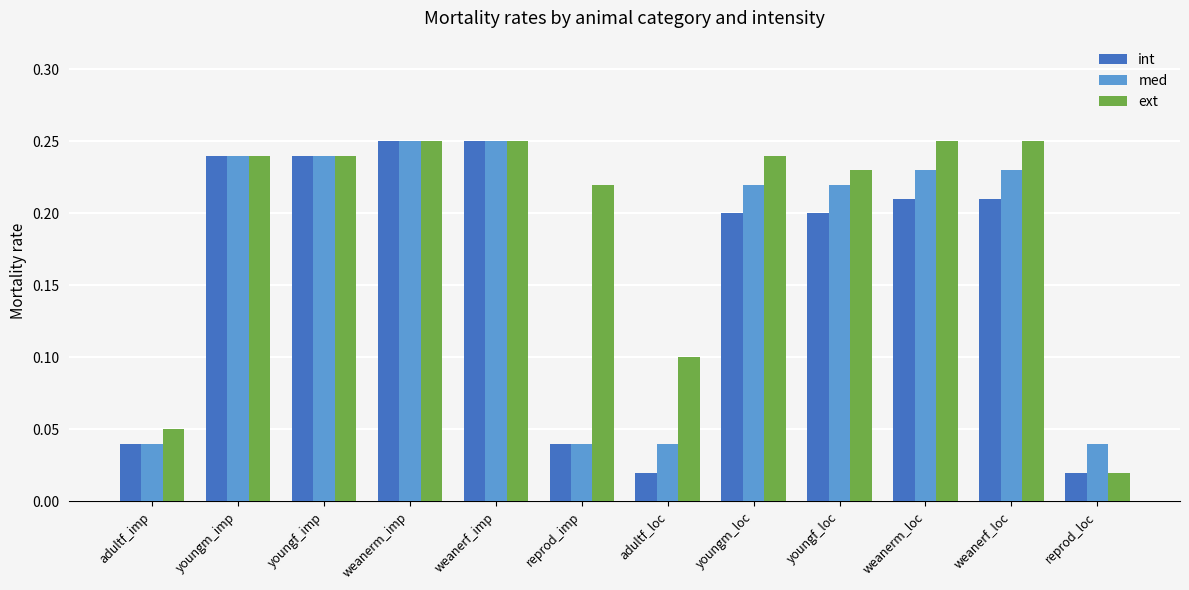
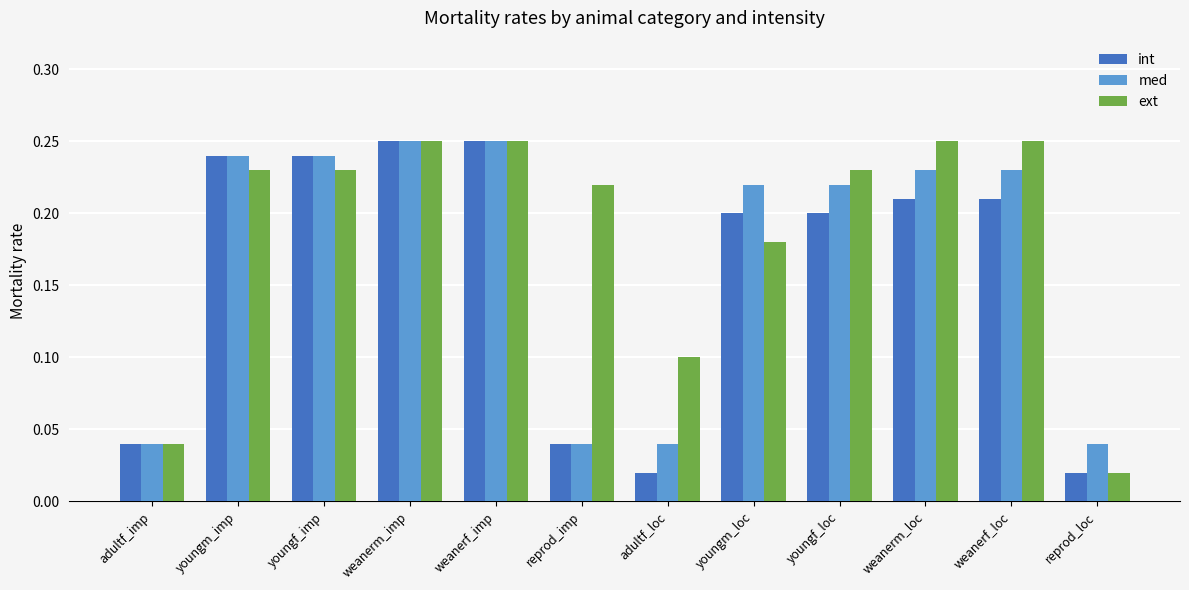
  {
    "ext": {
-     "adultf_imp": 0.05,
-     "youngm_imp": 0.24,
-     "youngf_imp": 0.24,
+     "adultf_imp": 0.04,
+     "youngm_imp": 0.23,
+     "youngf_imp": 0.23,
      "weanerm_imp": 0.25,
      "weanerf_imp": 0.25,
      "reprod_imp": 0.22,
      "adultf_loc": 0.10,
-     "youngm_loc": 0.24,
+     "youngm_loc": 0.18,
      "youngf_loc": 0.23,
      "weanerm_loc": 0.25,
      "weanerf_loc": 0.25,
      "reprod_loc": 0.02
    }
  }
